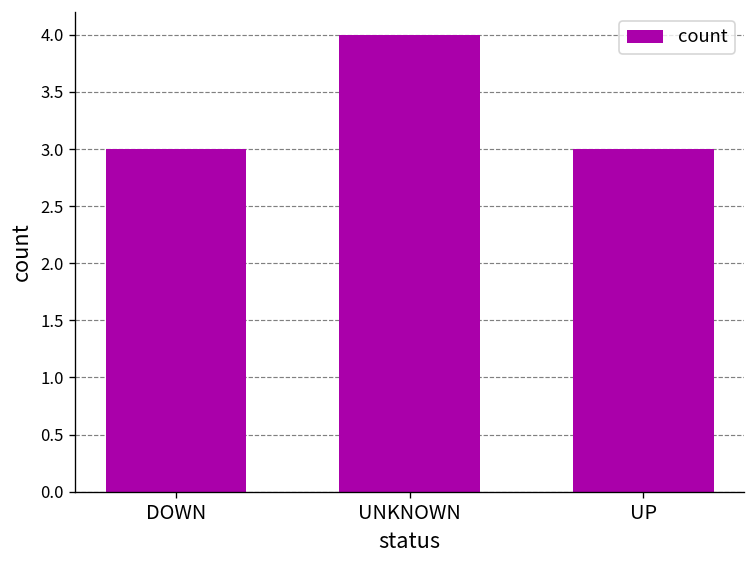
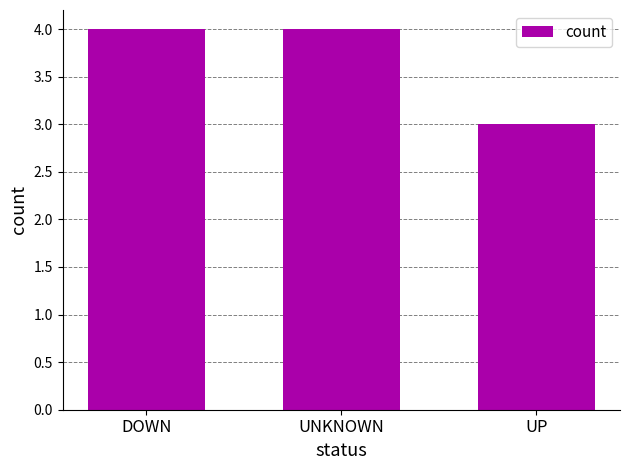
  {
-   "DOWN": 3,
+   "DOWN": 4,
    "UNKNOWN": 4,
    "UP": 3
  }
